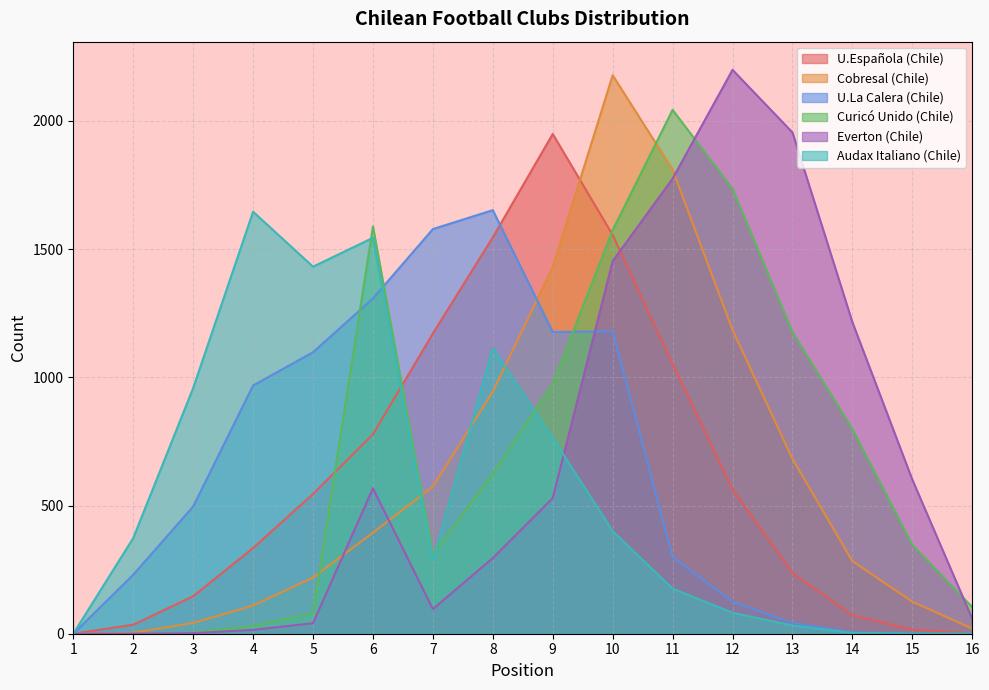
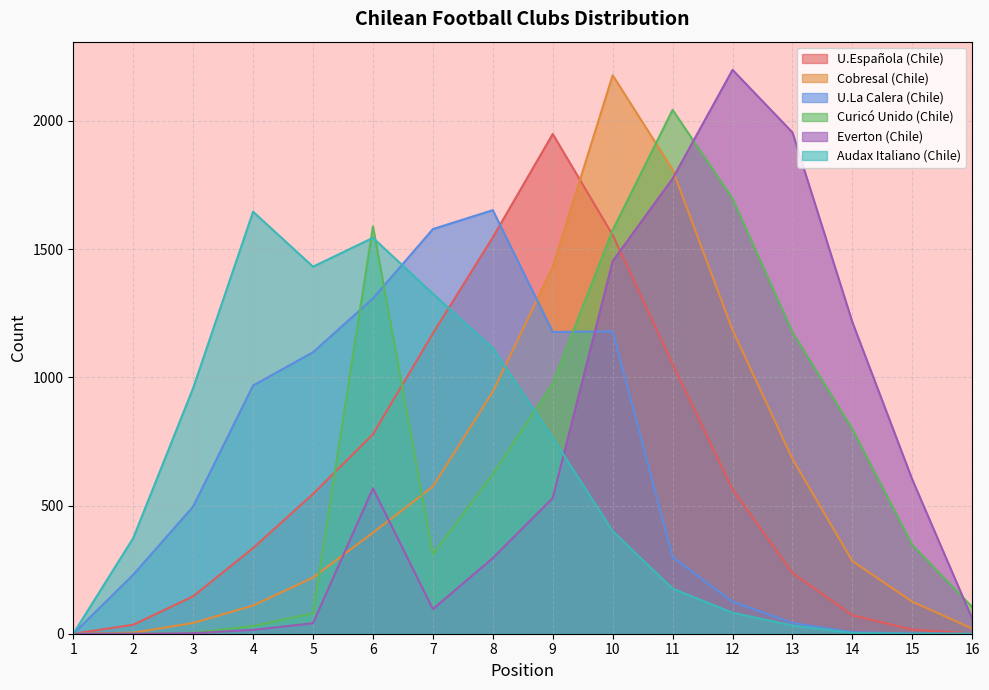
  {
    "U.La Calera (Chile)": {
      "2": 230,
      "3": 500,
      "4": 970,
      "5": 1100,
      "6": 1310,
      "7": 1580,
      "8": 1650,
      "9": 1180,
      "10": 1180,
      "11": 300,
      "12": 130
    },
    "Curicó Unido (Chile)": {
      "4": 30,
      "5": 80,
      "6": 1590,
      "7": 310,
      "8": 620,
      "9": 980,
      "10": 1570,
      "11": 2040,
-     "12": 1740,
+     "12": 1700,
      "13": 1180,
      "14": 800,
      "15": 350,
      "16": 100
    },
    "Everton (Chile)": {
      "4": 20,
      "5": 40,
      "6": 570,
      "7": 100,
      "8": 300,
      "9": 530,
      "10": 1450,
      "11": 1780,
      "12": 2200,
      "13": 1950,
      "14": 1220,
      "15": 600,
      "16": 60
    },
    "Audax Italiano (Chile)": {
      "2": 370,
      "3": 960,
      "4": 1650,
      "5": 1430,
      "6": 1540,
-     "7": 290,
+     "7": 1330,
      "8": 1110,
      "9": 760,
      "10": 400,
      "11": 180,
      "12": 80
    }
  }
